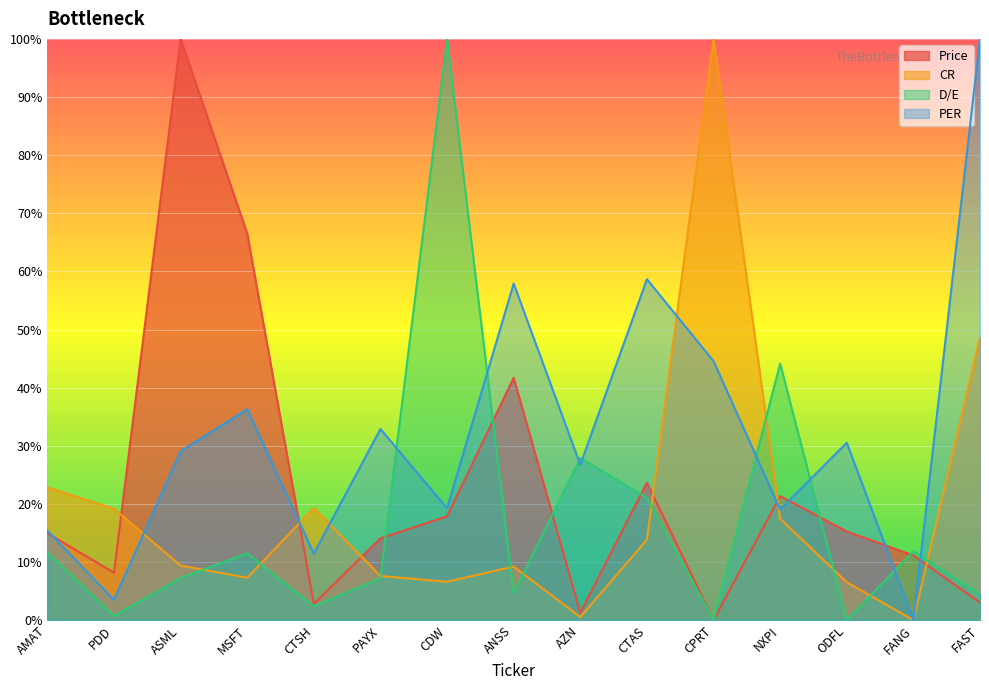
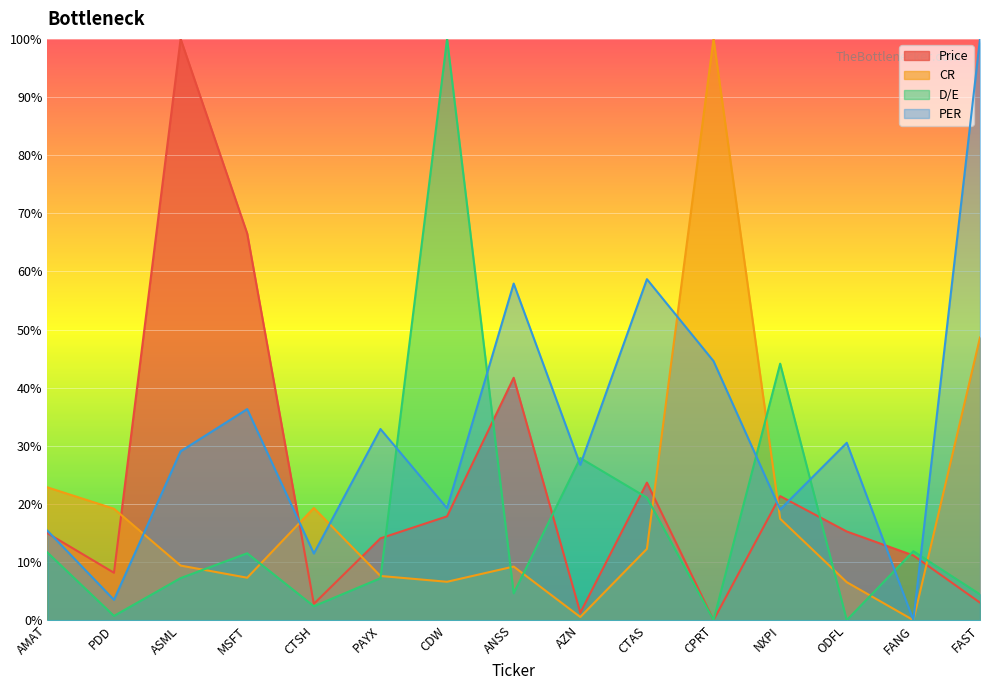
  {
    "Price": {
      "PDD": "8%",
      "ASML": "100%",
      "MSFT": "67%",
      "PAYX": "14%",
      "CDW": "18%",
      "ANSS": "42%",
      "AZN": "1%",
      "CTAS": "24%",
      "NXPI": "21%",
      "ODFL": "15%",
      "FANG": "11%",
      "FAST": "3%"
    },
    "CR": {
      "AMAT": "23%",
      "PDD": "19%",
      "ASML": "9%",
      "MSFT": "7%",
      "CTSH": "19%",
      "CDW": "7%",
      "ANSS": "9%",
      "AZN": "1%",
-     "CTAS": "14%",
+     "CTAS": "12%",
      "CPRT": "100%",
      "NXPI": "17%",
      "ODFL": "7%",
      "FAST": "49%"
    },
    "D/E": {
      "AMAT": "12%",
      "PDD": "1%",
      "ASML": "7%",
      "MSFT": "12%",
      "CDW": "100%",
      "ANSS": "5%",
      "AZN": "28%",
      "CTAS": "21%",
      "NXPI": "44%",
      "ODFL": "0%",
      "FANG": "12%",
      "FAST": "4%"
    },
    "PER": {
      "PDD": "3%",
      "ASML": "29%",
      "MSFT": "36%",
      "CTSH": "11%",
      "PAYX": "33%",
      "CDW": "19%",
      "ANSS": "58%",
      "AZN": "27%",
      "CTAS": "59%",
      "CPRT": "45%",
      "NXPI": "19%",
      "ODFL": "31%",
      "FAST": "100%"
    }
  }
